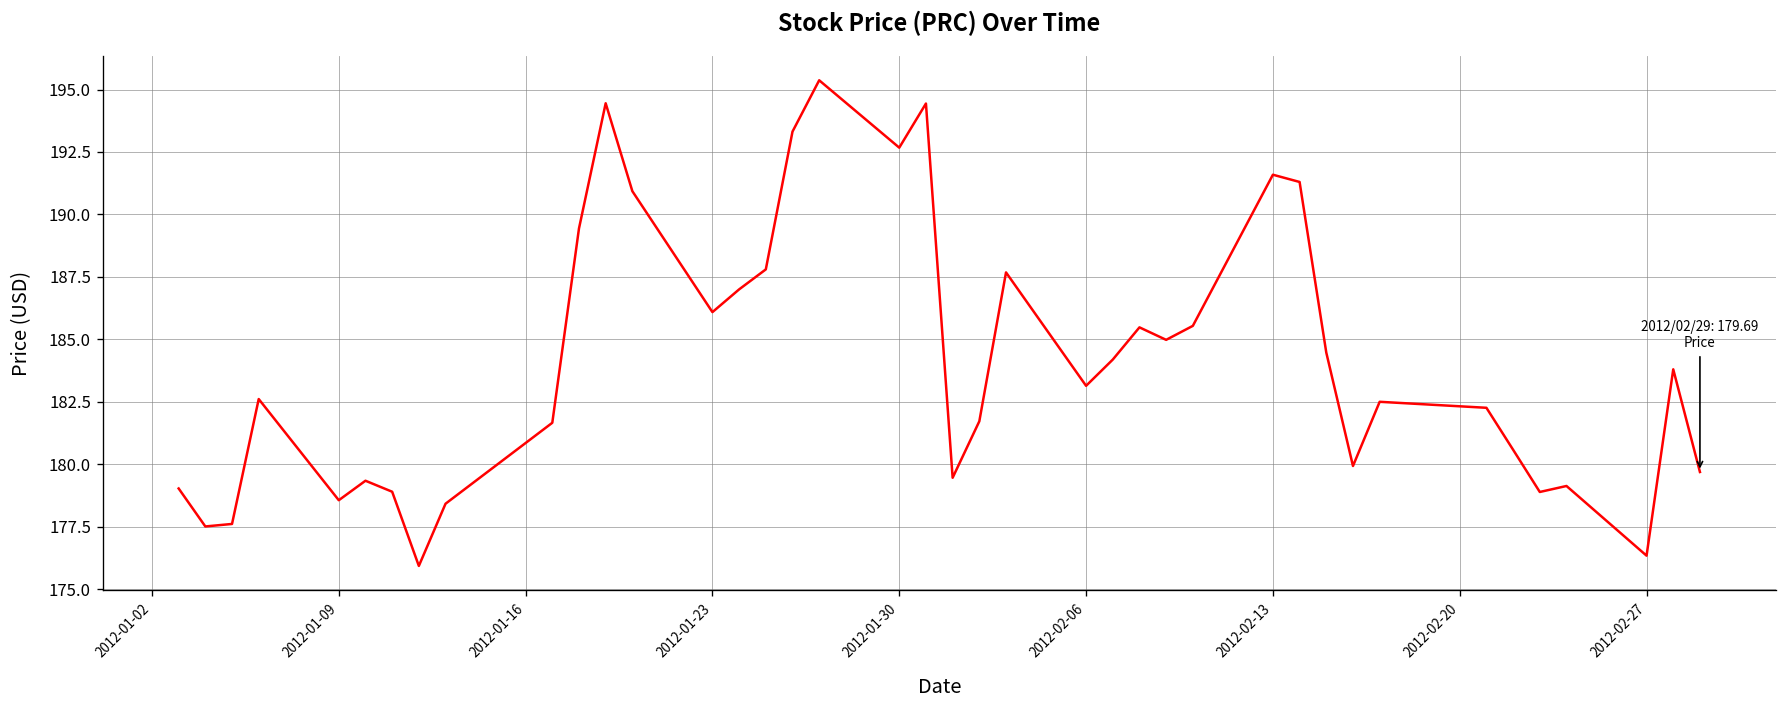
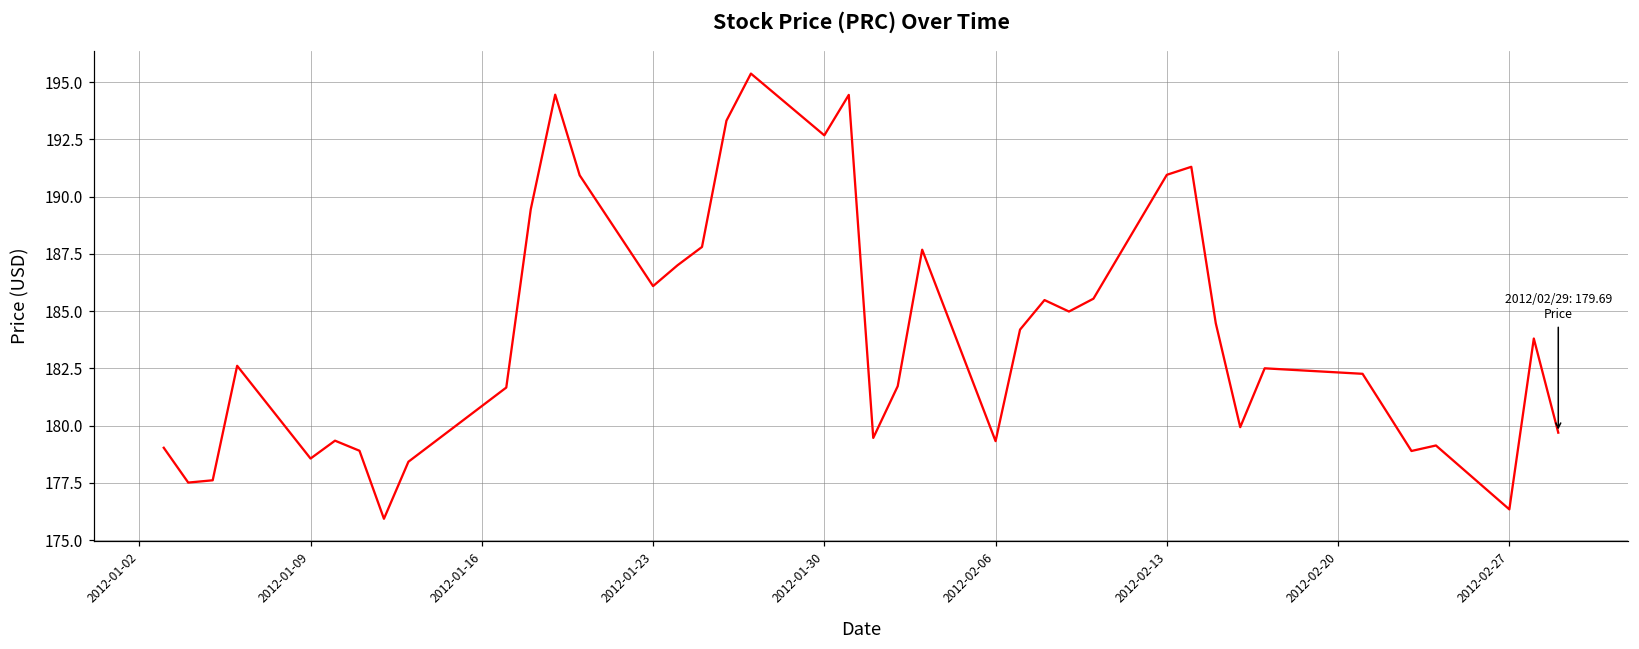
  {
    "2012-01-09": 178.6,
    "2012-01-23": 186.1,
    "2012-01-30": 192.7,
-   "2012-02-06": 183.1,
-   "2012-02-13": 191.6,
+   "2012-02-06": 179.3,
+   "2012-02-13": 191.0,
    "2012-02-27": 176.3
  }
